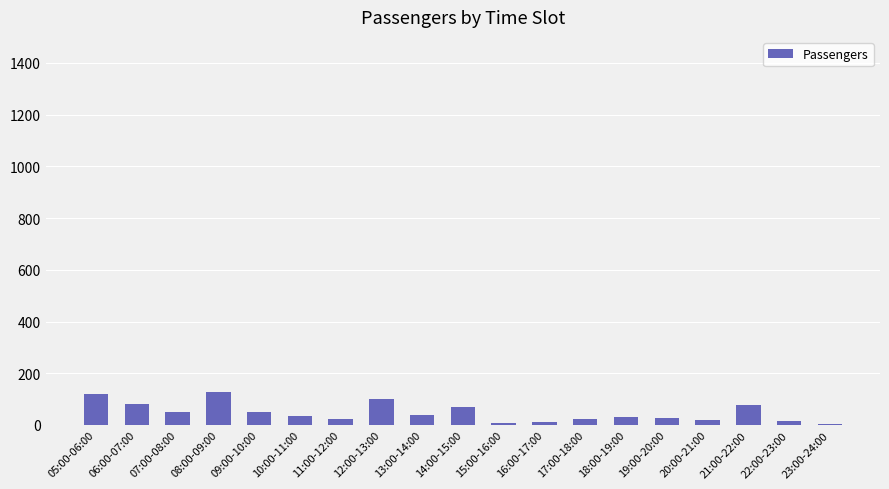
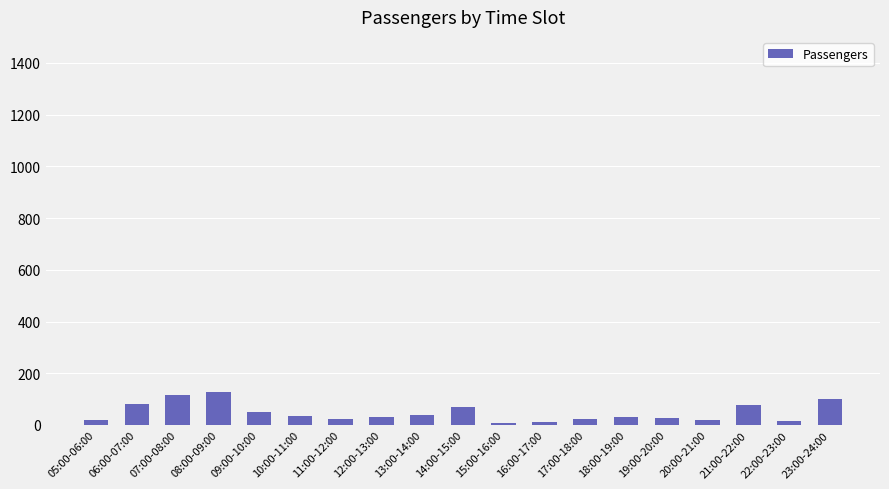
  {
-   "05:00-06:00": 120,
+   "05:00-06:00": 20,
    "06:00-07:00": 80,
-   "07:00-08:00": 50,
+   "07:00-08:00": 120,
    "08:00-09:00": 130,
    "09:00-10:00": 50,
    "10:00-11:00": 30,
    "11:00-12:00": 30,
-   "12:00-13:00": 100,
+   "12:00-13:00": 30,
    "13:00-14:00": 40,
    "14:00-15:00": 70,
    "16:00-17:00": 10,
    "17:00-18:00": 30,
    "18:00-19:00": 30,
    "19:00-20:00": 30,
    "20:00-21:00": 20,
    "21:00-22:00": 80,
    "22:00-23:00": 20,
-   "23:00-24:00": 0
+   "23:00-24:00": 100
  }
